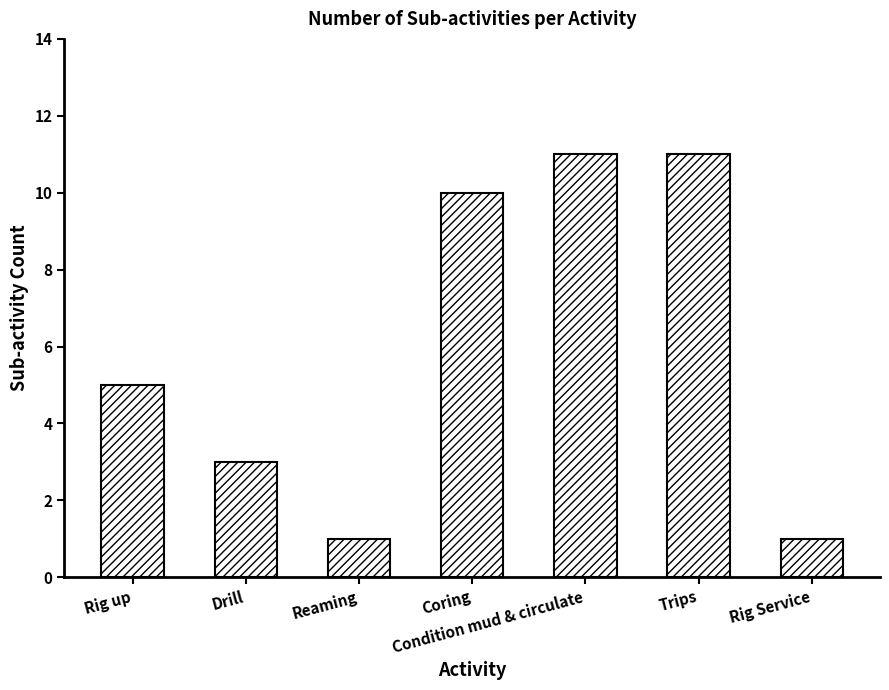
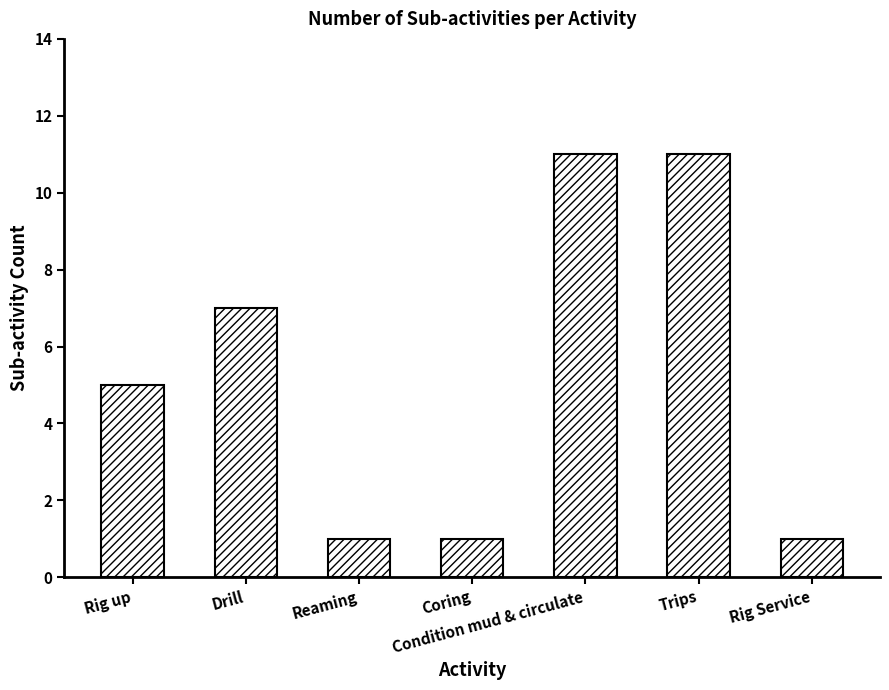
  {
    "Rig up": 5,
-   "Drill": 3,
+   "Drill": 7,
    "Reaming": 1,
-   "Coring": 10,
+   "Coring": 1,
    "Condition mud & circulate": 11,
    "Trips": 11,
    "Rig Service": 1
  }
